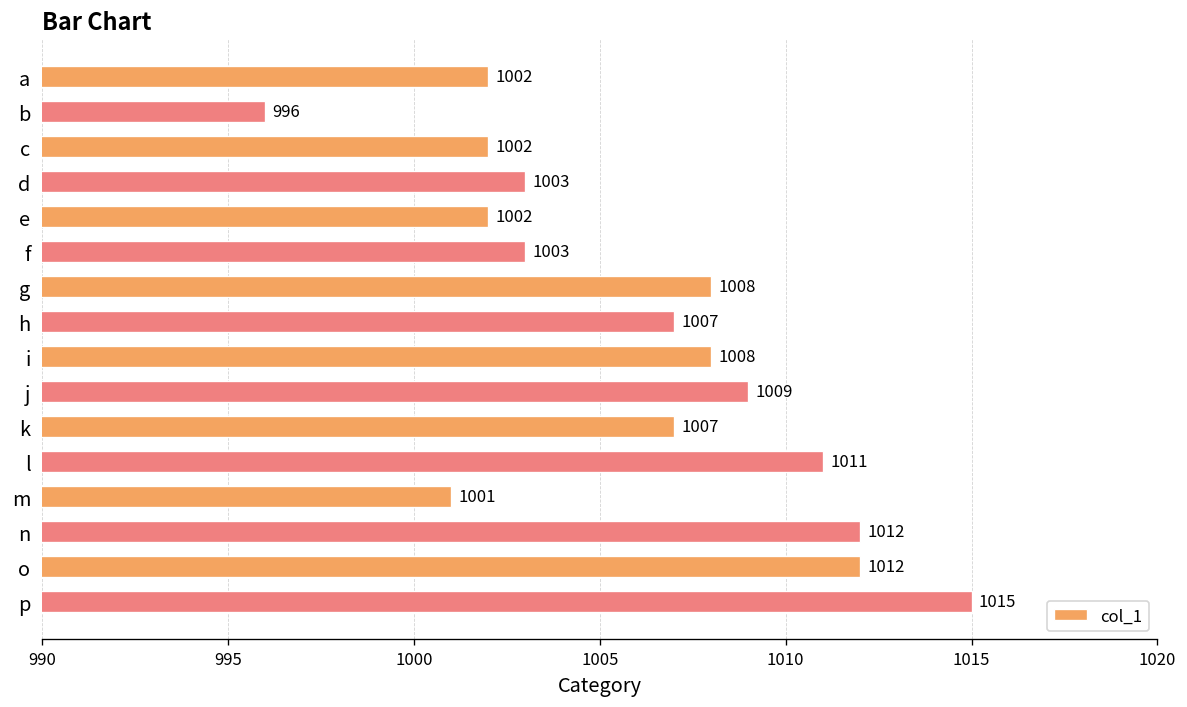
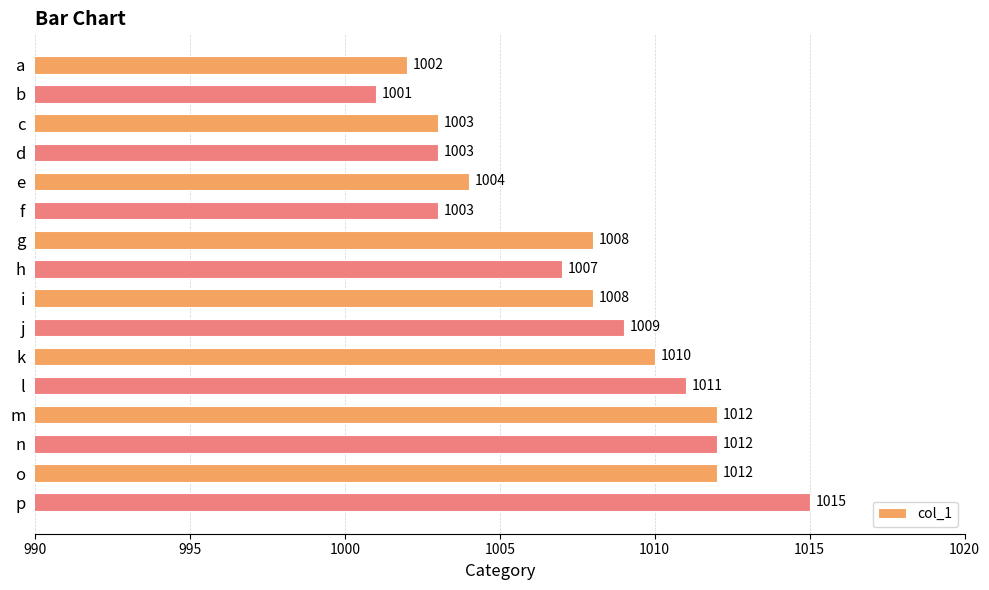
  {
    "a": 1002,
-   "b": 996,
-   "c": 1002,
+   "b": 1001,
+   "c": 1003,
    "d": 1003,
-   "e": 1002,
+   "e": 1004,
    "f": 1003,
    "g": 1008,
    "h": 1007,
    "i": 1008,
    "j": 1009,
-   "k": 1007,
+   "k": 1010,
    "l": 1011,
-   "m": 1001,
+   "m": 1012,
    "n": 1012,
    "o": 1012,
    "p": 1015
  }
